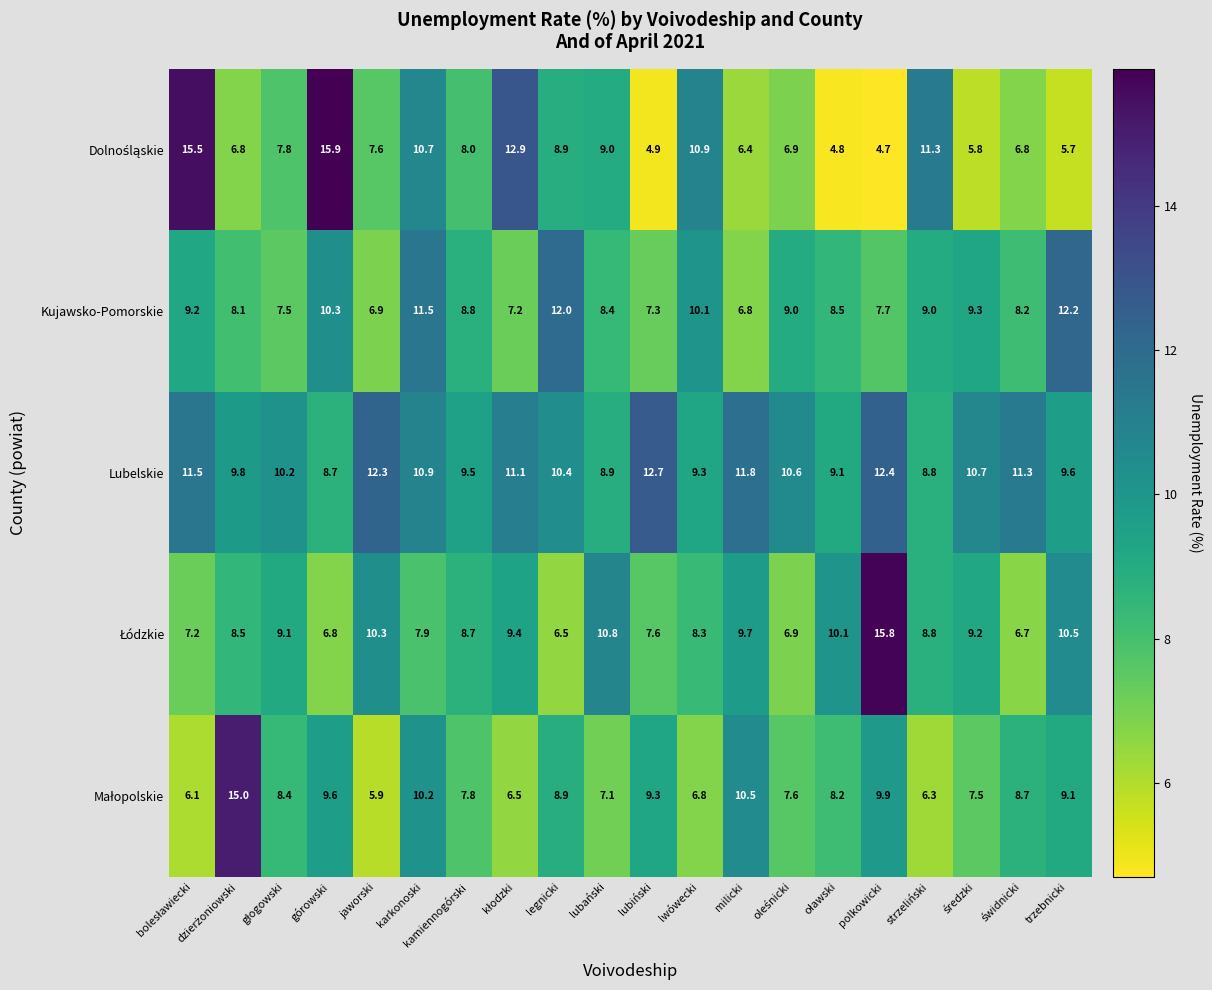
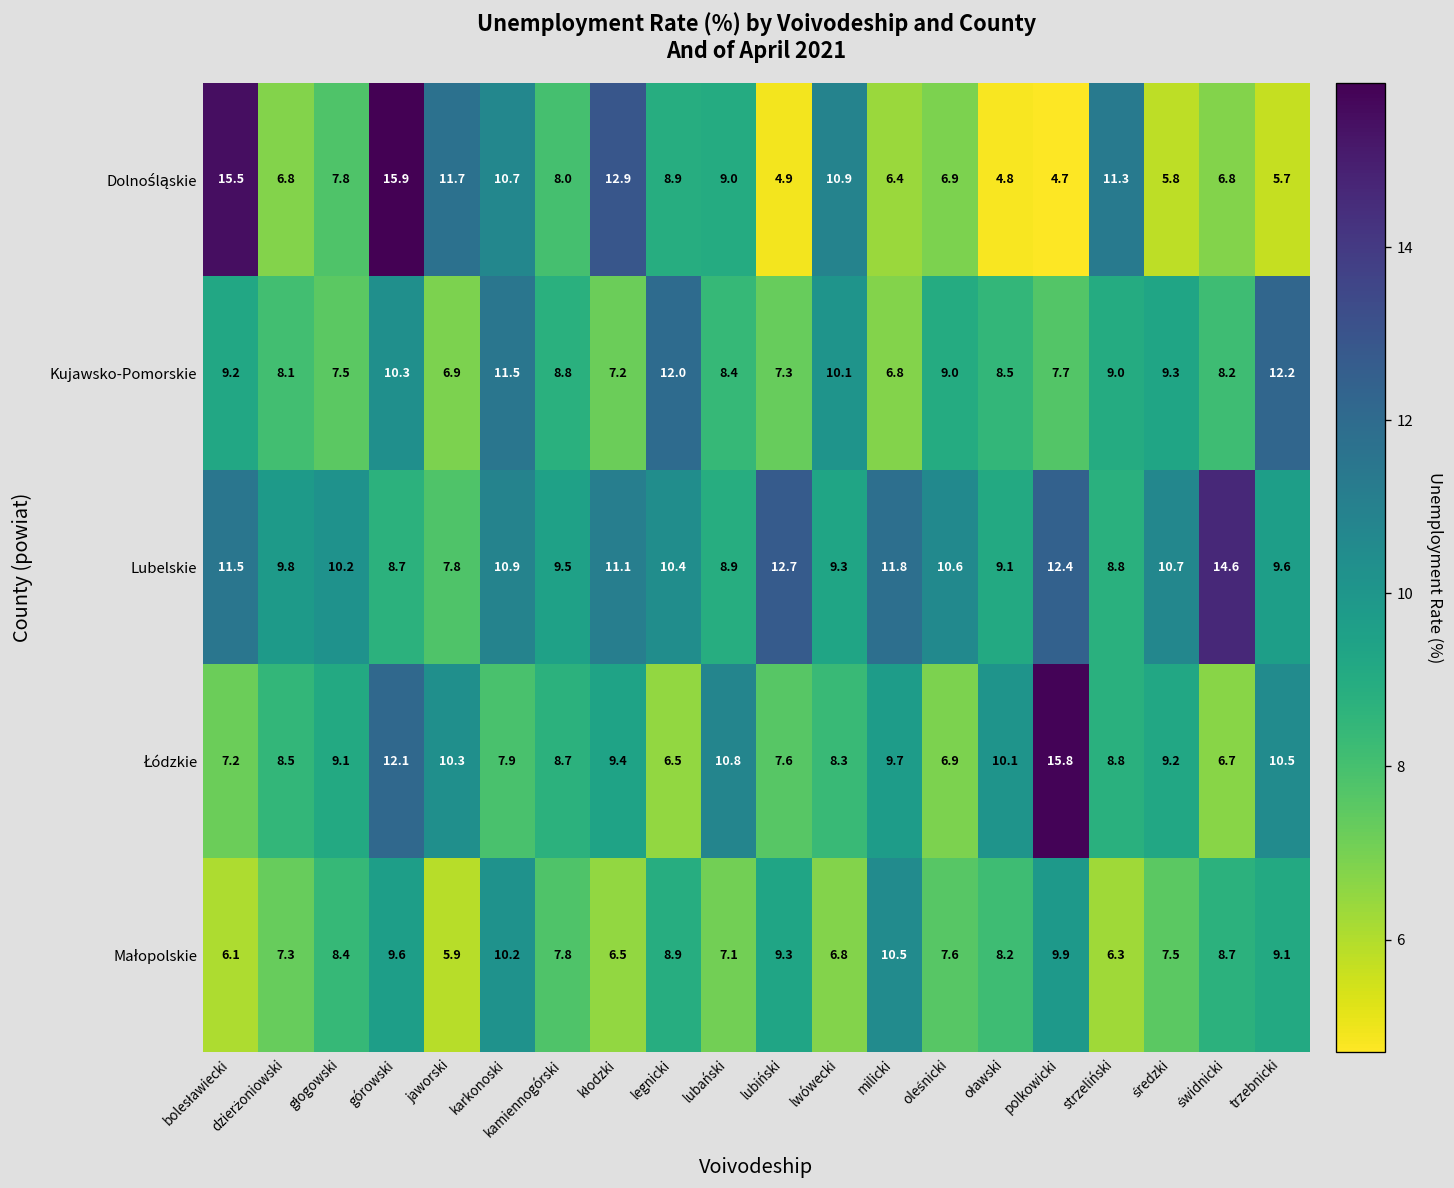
  {
    "Dolnośląskie": {
      "bolesławiecki": 15.5,
      "dzierżoniowski": 6.8,
      "głogowski": 7.8,
      "górowski": 15.9,
-     "jaworski": 7.6,
+     "jaworski": 11.7,
      "karkonoski": 10.7,
      "kamiennogórski": 8.0,
      "kłodzki": 12.9,
      "legnicki": 8.9,
      "lubański": 9.0,
      "lubiński": 4.9,
      "lwówecki": 10.9,
      "milicki": 6.4,
      "oleśnicki": 6.9,
      "oławski": 4.8,
      "polkowicki": 4.7,
      "strzeliński": 11.3,
      "średzki": 5.8,
      "świdnicki": 6.8,
      "trzebnicki": 5.7
    },
    "Kujawsko-Pomorskie": {
      "bolesławiecki": 9.2,
      "dzierżoniowski": 8.1,
      "głogowski": 7.5,
      "górowski": 10.3,
      "jaworski": 6.9,
      "karkonoski": 11.5,
      "kamiennogórski": 8.8,
      "kłodzki": 7.2,
      "legnicki": 12.0,
      "lubański": 8.4,
      "lubiński": 7.3,
      "lwówecki": 10.1,
      "milicki": 6.8,
      "oleśnicki": 9.0,
      "oławski": 8.5,
      "polkowicki": 7.7,
      "strzeliński": 9.0,
      "średzki": 9.3,
      "świdnicki": 8.2,
      "trzebnicki": 12.2
    },
    "Lubelskie": {
      "bolesławiecki": 11.5,
      "dzierżoniowski": 9.8,
      "głogowski": 10.2,
      "górowski": 8.7,
-     "jaworski": 12.3,
+     "jaworski": 7.8,
      "karkonoski": 10.9,
      "kamiennogórski": 9.5,
      "kłodzki": 11.1,
      "legnicki": 10.4,
      "lubański": 8.9,
      "lubiński": 12.7,
      "lwówecki": 9.3,
      "milicki": 11.8,
      "oleśnicki": 10.6,
      "oławski": 9.1,
      "polkowicki": 12.4,
      "strzeliński": 8.8,
      "średzki": 10.7,
-     "świdnicki": 11.3,
+     "świdnicki": 14.6,
      "trzebnicki": 9.6
    },
    "Łódzkie": {
      "bolesławiecki": 7.2,
      "dzierżoniowski": 8.5,
      "głogowski": 9.1,
-     "górowski": 6.8,
+     "górowski": 12.1,
      "jaworski": 10.3,
      "karkonoski": 7.9,
      "kamiennogórski": 8.7,
      "kłodzki": 9.4,
      "legnicki": 6.5,
      "lubański": 10.8,
      "lubiński": 7.6,
      "lwówecki": 8.3,
      "milicki": 9.7,
      "oleśnicki": 6.9,
      "oławski": 10.1,
      "polkowicki": 15.8,
      "strzeliński": 8.8,
      "średzki": 9.2,
      "świdnicki": 6.7,
      "trzebnicki": 10.5
    },
    "Małopolskie": {
      "bolesławiecki": 6.1,
-     "dzierżoniowski": 15.0,
+     "dzierżoniowski": 7.3,
      "głogowski": 8.4,
      "górowski": 9.6,
      "jaworski": 5.9,
      "karkonoski": 10.2,
      "kamiennogórski": 7.8,
      "kłodzki": 6.5,
      "legnicki": 8.9,
      "lubański": 7.1,
      "lubiński": 9.3,
      "lwówecki": 6.8,
      "milicki": 10.5,
      "oleśnicki": 7.6,
      "oławski": 8.2,
      "polkowicki": 9.9,
      "strzeliński": 6.3,
      "średzki": 7.5,
      "świdnicki": 8.7,
      "trzebnicki": 9.1
    }
  }
